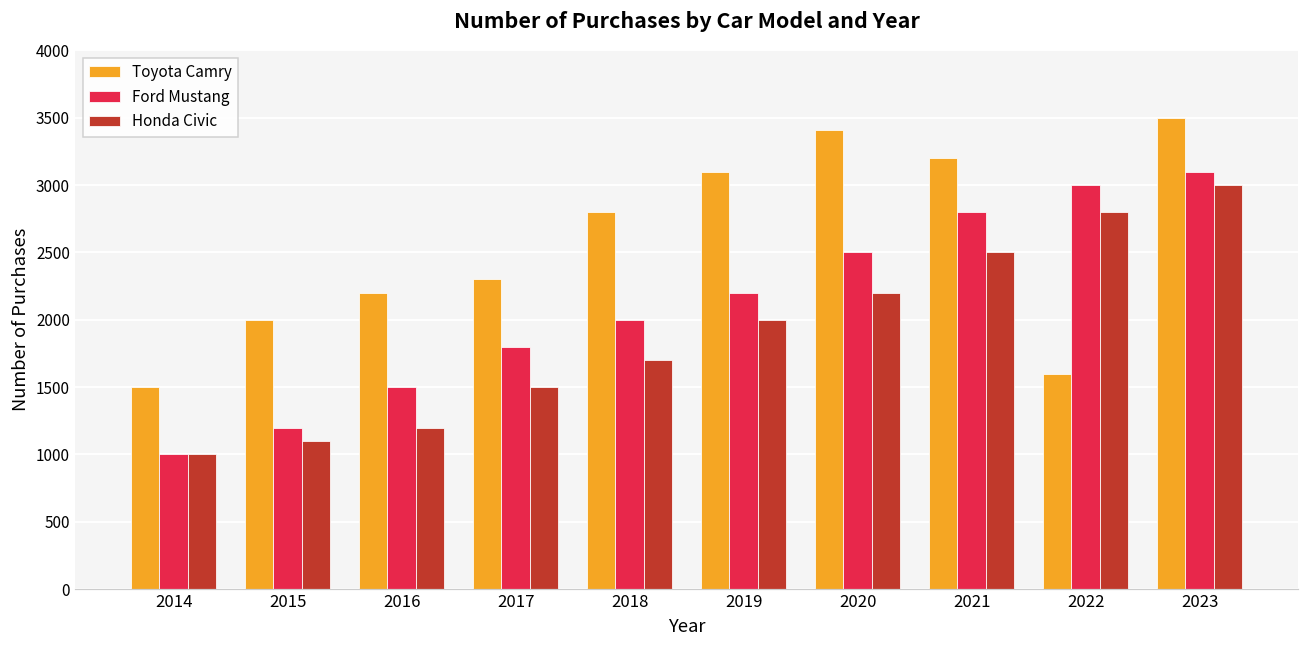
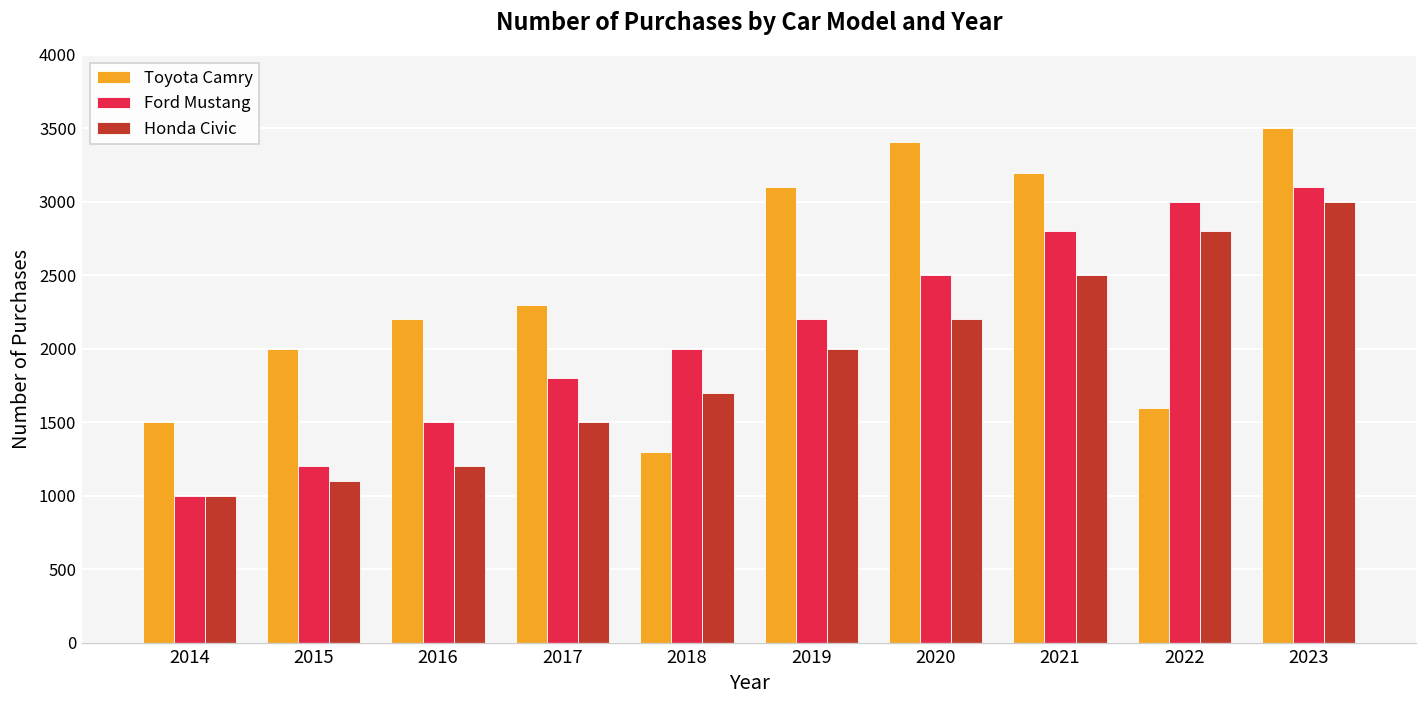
  {
    "Toyota Camry": {
      "2014": 1500,
      "2015": 2000,
      "2016": 2200,
      "2017": 2300,
-     "2018": 2800,
+     "2018": 1300,
      "2019": 3100,
      "2020": 3410,
      "2021": 3200,
      "2022": 1600,
      "2023": 3500
    }
  }
